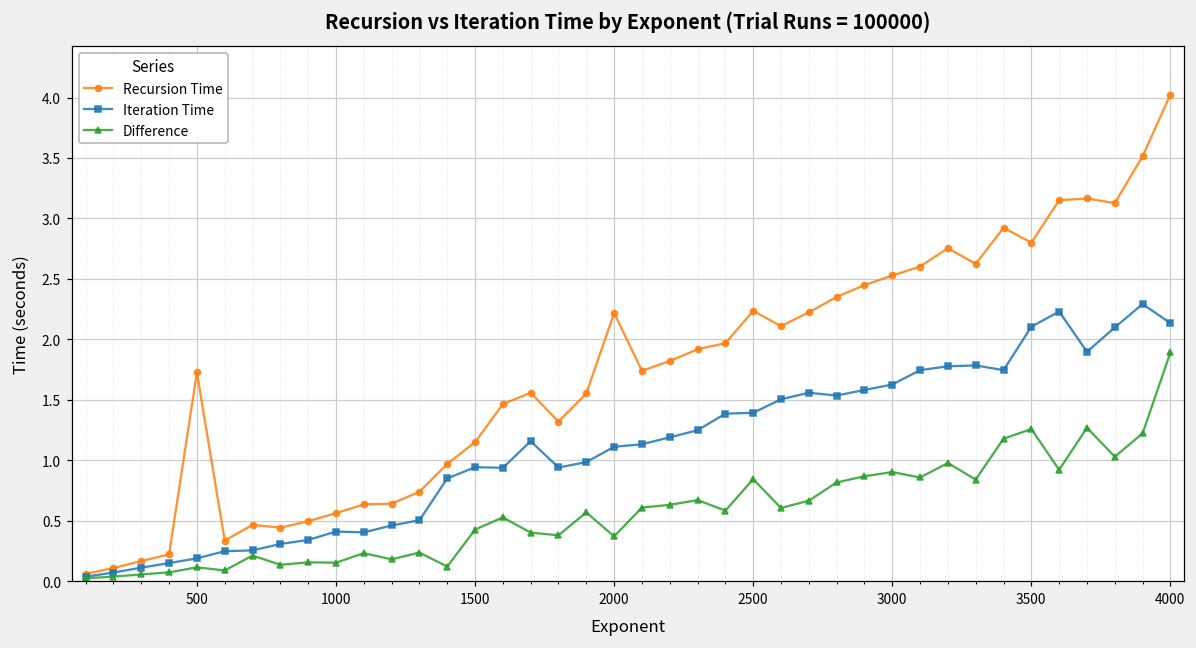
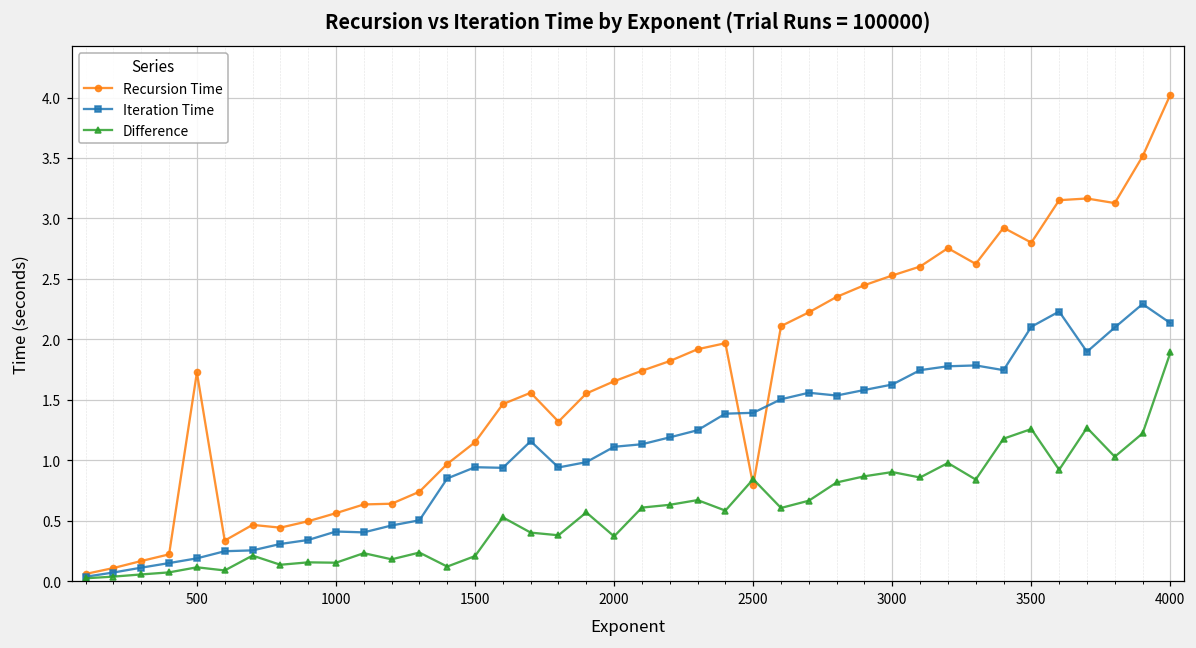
  {
    "Recursion Time": {
      "500": 1.73,
      "1000": 0.56,
      "1500": 1.15,
-     "2000": 2.22,
-     "2500": 2.24,
+     "2000": 1.65,
+     "2500": 0.79,
      "3000": 2.53,
      "3500": 2.80,
      "4000": 4.03
    },
    "Iteration Time": {
      "500": 0.19,
      "1000": 0.41,
      "1500": 0.94,
      "2000": 1.11,
      "2500": 1.39,
      "3000": 1.63,
      "3500": 2.10,
      "4000": 2.13
    },
    "Difference": {
      "500": 0.11,
      "1000": 0.15,
-     "1500": 0.43,
+     "1500": 0.21,
      "2000": 0.37,
      "2500": 0.84,
      "3000": 0.90,
      "3500": 1.26,
      "4000": 1.89
    }
  }
